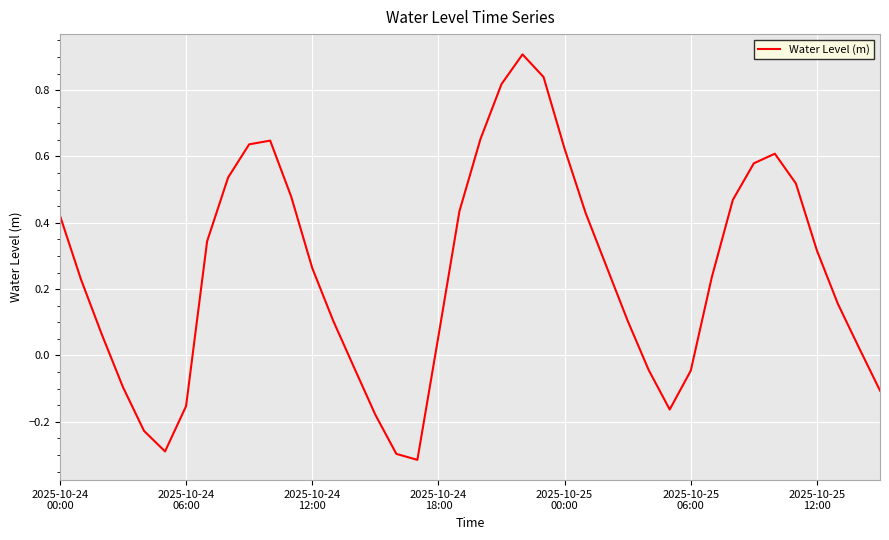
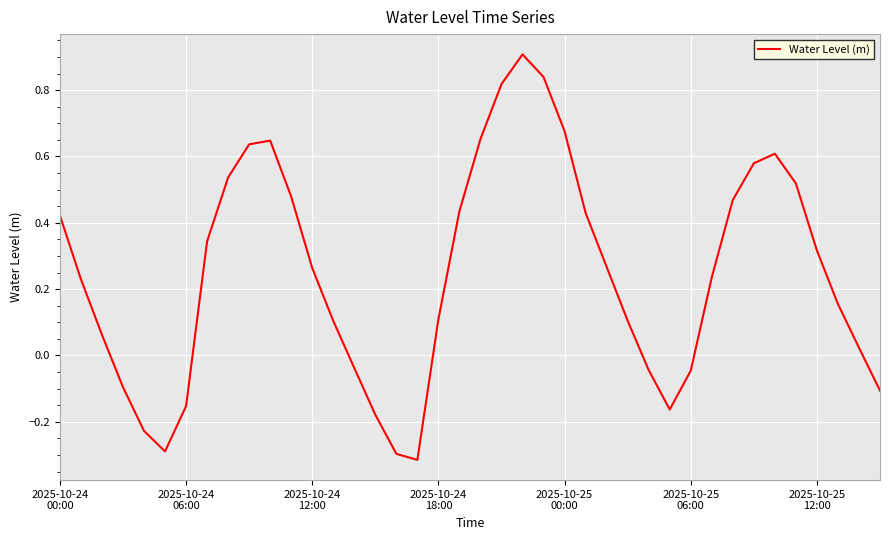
  {
    "2025-10-24 00:00": 0.42,
    "2025-10-24 06:00": -0.15,
    "2025-10-24 12:00": 0.26,
-   "2025-10-24 18:00": 0.06,
-   "2025-10-25 00:00": 0.62,
+   "2025-10-24 18:00": 0.11,
+   "2025-10-25 00:00": 0.68,
    "2025-10-25 06:00": -0.05,
    "2025-10-25 12:00": 0.32
  }
